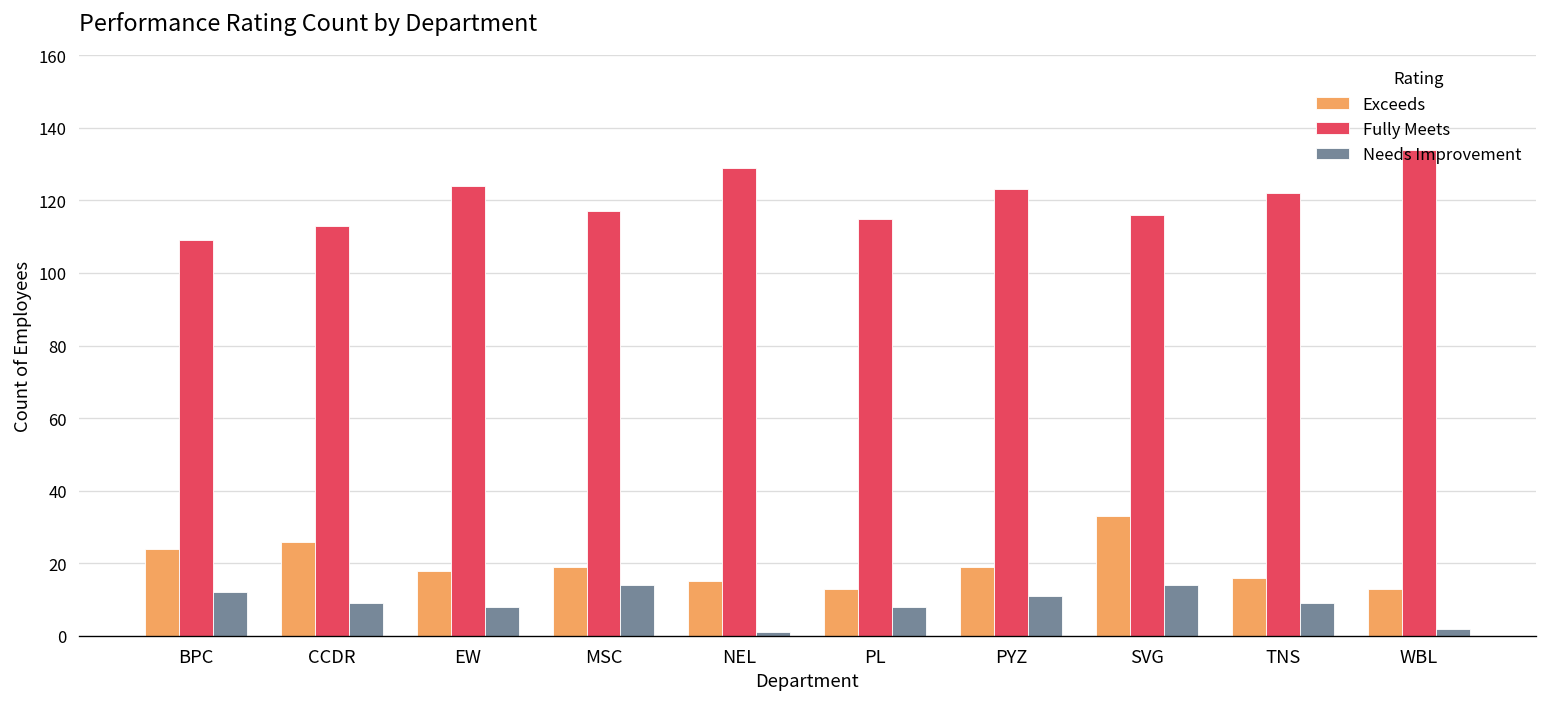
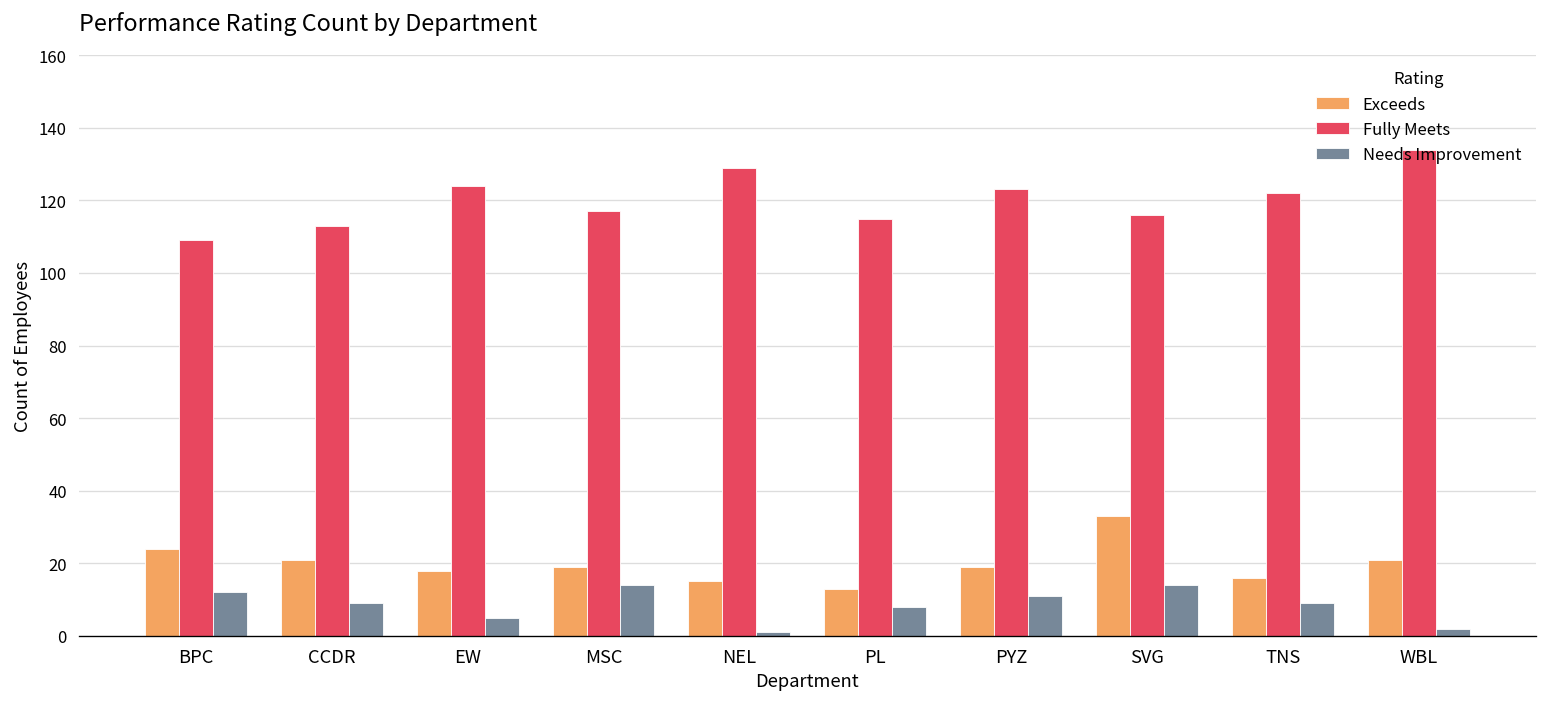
  {
    "Exceeds": {
      "BPC": 24,
-     "CCDR": 26,
+     "CCDR": 21,
      "EW": 18,
      "MSC": 19,
      "NEL": 15,
      "PL": 13,
      "PYZ": 19,
      "SVG": 33,
      "TNS": 16,
-     "WBL": 13
+     "WBL": 21
    },
    "Fully Meets": {
      "BPC": 109,
      "CCDR": 113,
      "EW": 124,
      "MSC": 117,
      "NEL": 129,
      "PL": 115,
      "PYZ": 123,
      "SVG": 116,
      "TNS": 122,
      "WBL": 134
    },
    "Needs Improvement": {
      "BPC": 12,
      "CCDR": 9,
-     "EW": 8,
+     "EW": 5,
      "MSC": 14,
      "NEL": 1,
      "PL": 8,
      "PYZ": 11,
      "SVG": 14,
      "TNS": 9,
      "WBL": 2
    }
  }
